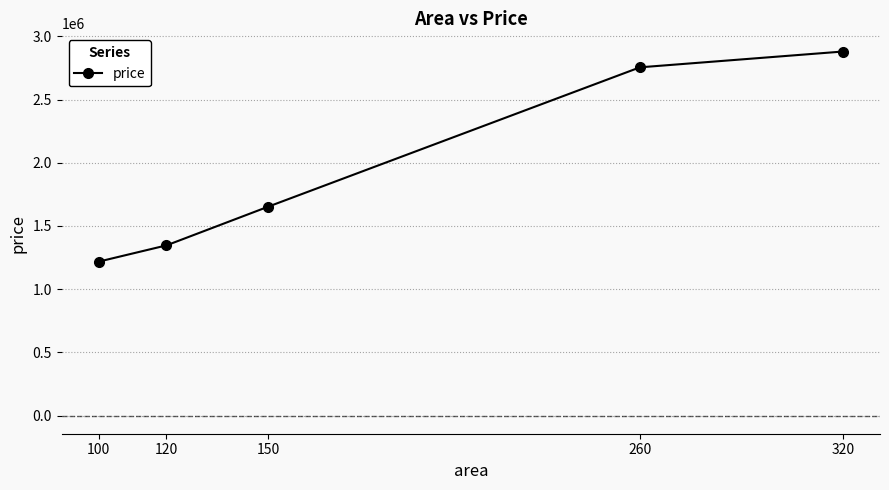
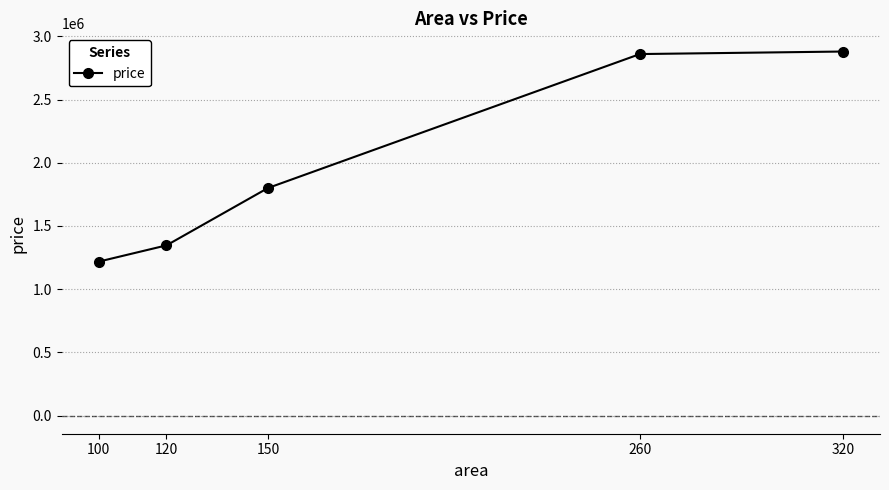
  {
    "100": 1220000,
    "120": 1350000,
-   "150": 1650000,
-   "260": 2760000,
+   "150": 1800000,
+   "260": 2860000,
    "320": 2880000
  }
